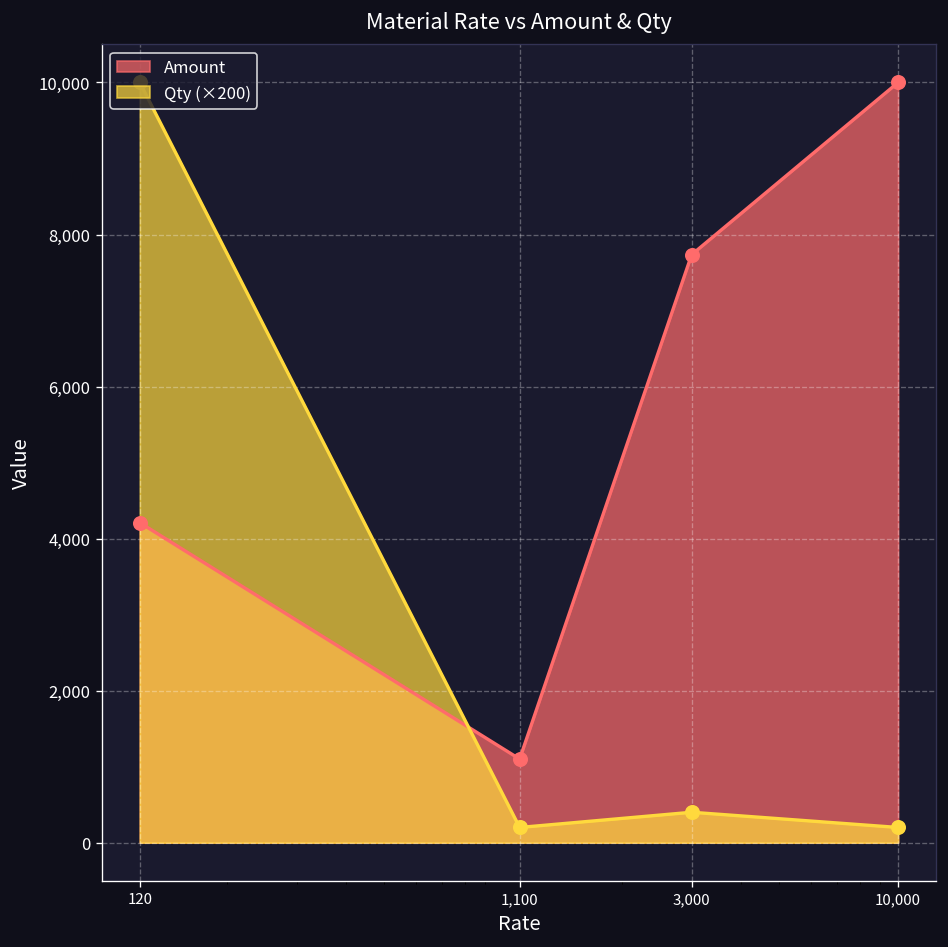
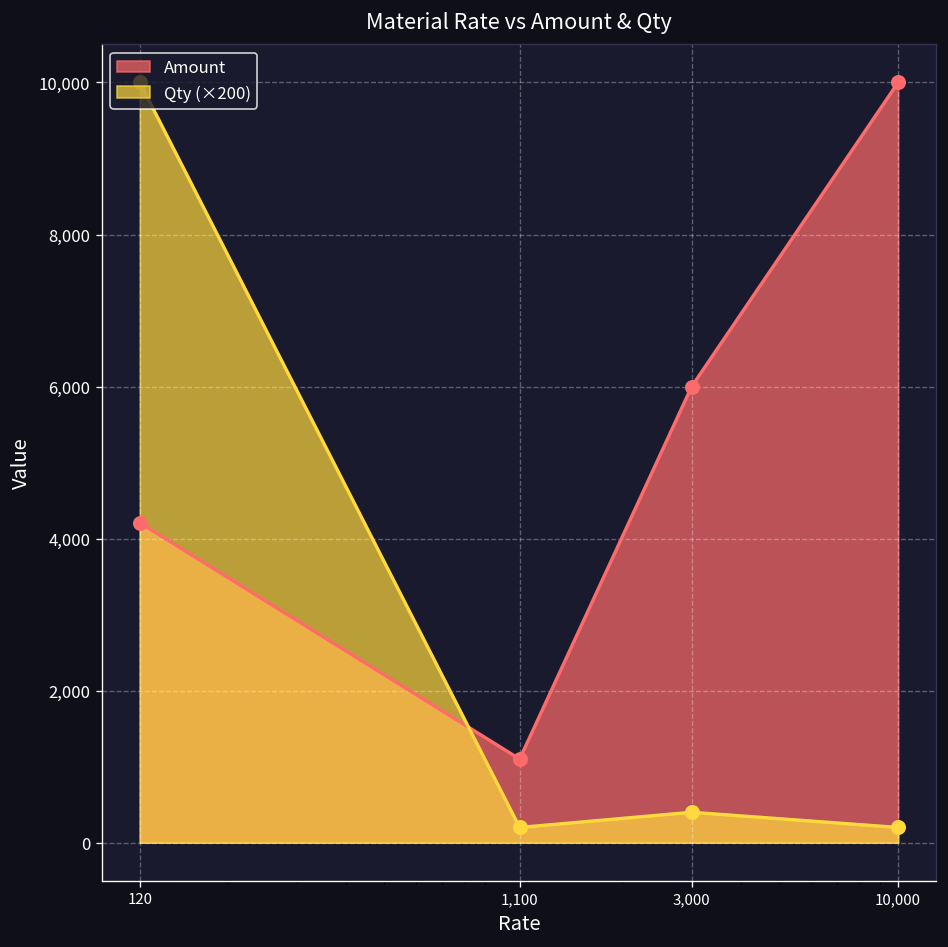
  {
    "Amount": {
      "120": "4,200",
      "1,100": "1,100",
-     "3,000": "7,700",
+     "3,000": "6,000",
      "10,000": "10,000"
    },
    "Qty (×200)": {
      "1,100": "200",
      "3,000": "400",
      "10,000": "200"
    }
  }
